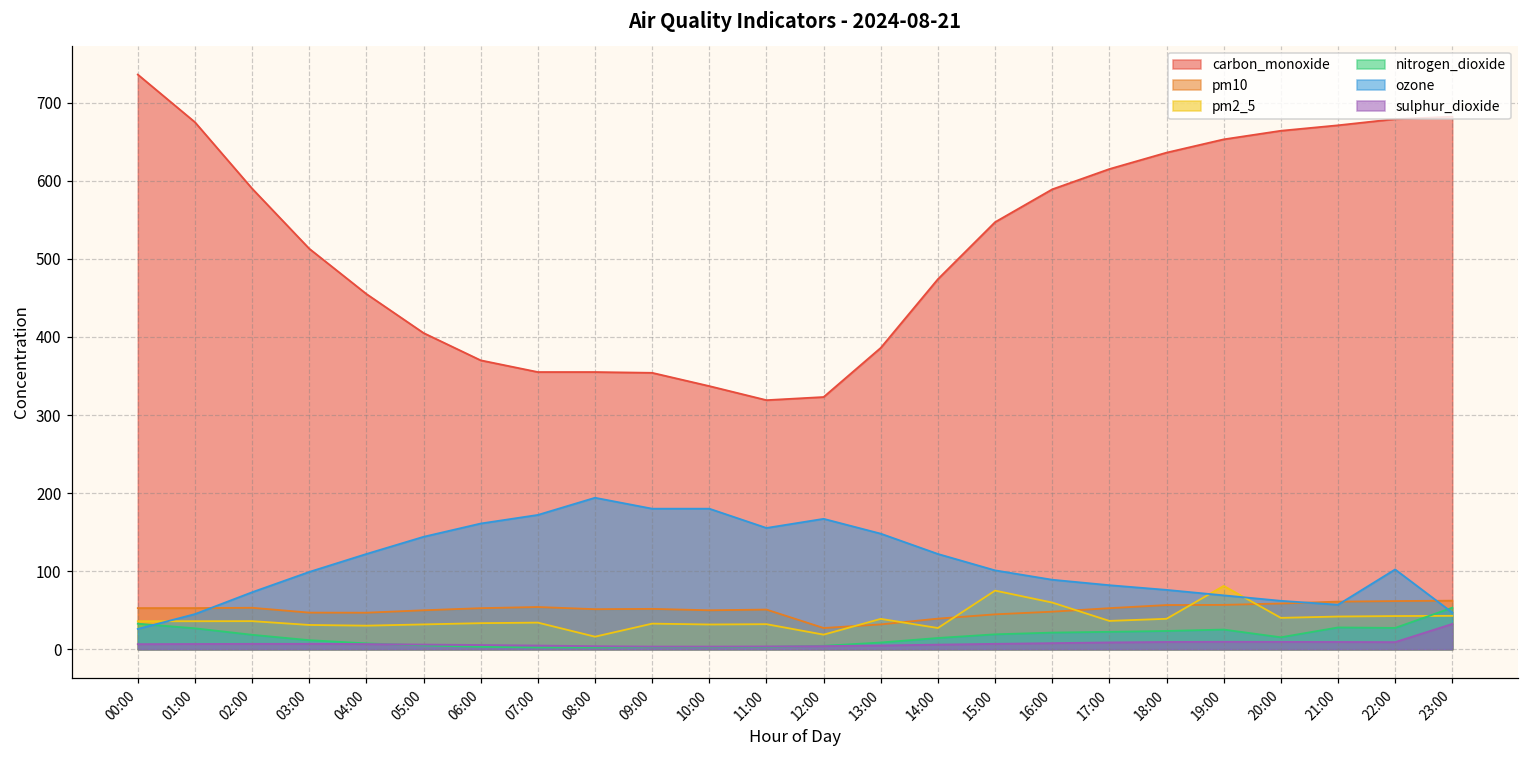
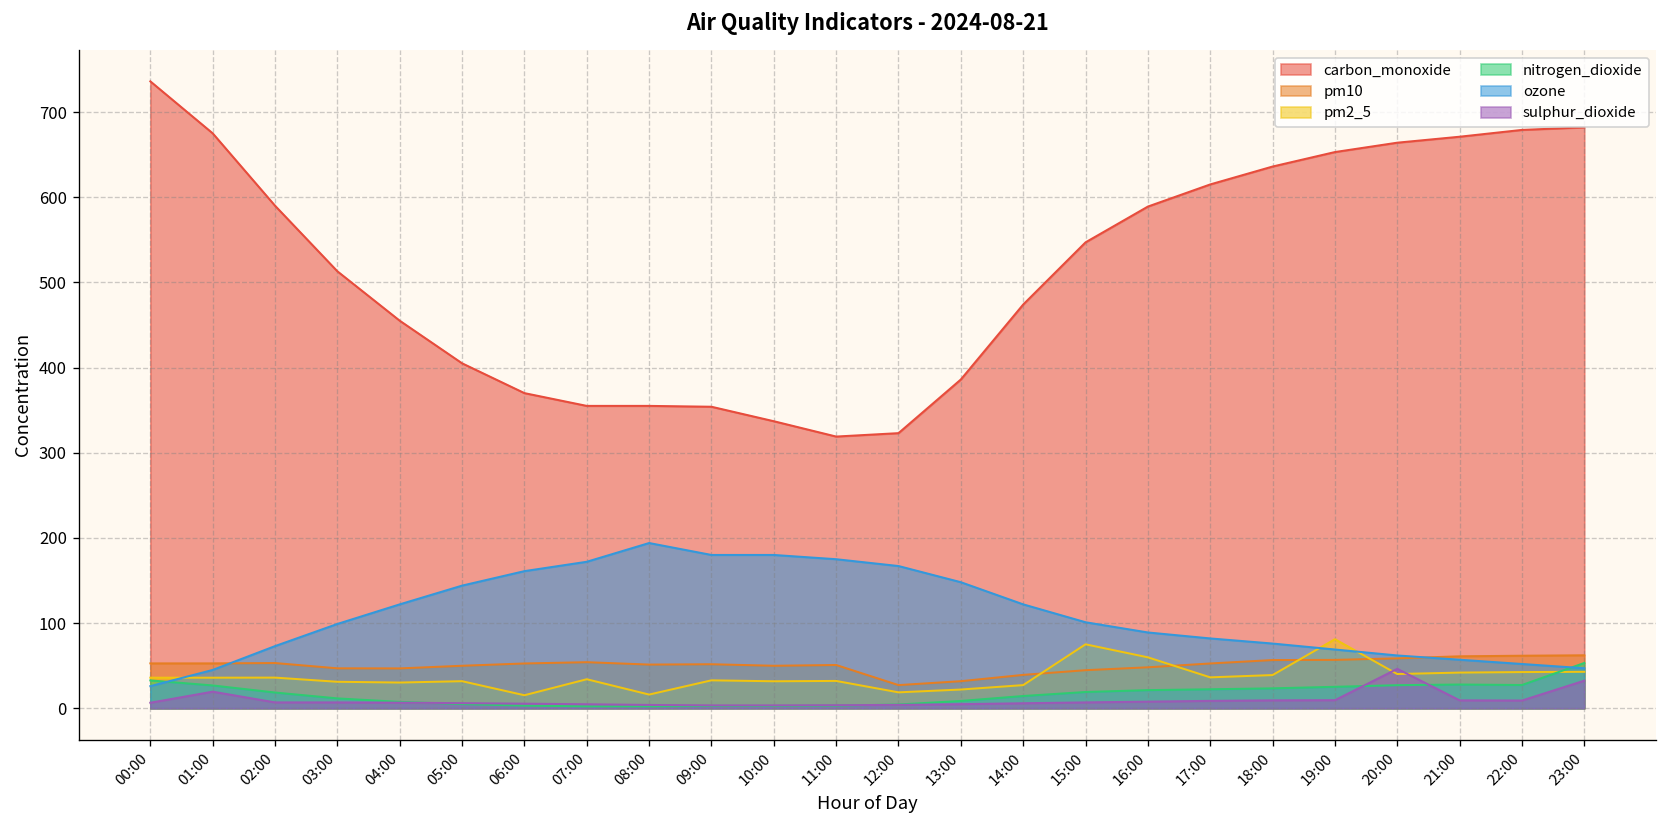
  {
    "pm2_5": {
      "01:00": 40,
      "02:00": 40,
      "03:00": 30,
      "04:00": 30,
      "05:00": 30,
-     "06:00": 30,
+     "06:00": 20,
      "07:00": 30,
      "08:00": 20,
      "09:00": 30,
      "10:00": 30,
      "11:00": 30,
      "12:00": 20,
-     "13:00": 40,
+     "13:00": 20,
      "14:00": 30,
      "15:00": 80,
      "16:00": 60,
      "17:00": 40,
      "18:00": 40,
      "19:00": 80,
      "20:00": 40,
      "21:00": 40,
      "22:00": 40,
      "23:00": 40
    },
    "nitrogen_dioxide": {
      "01:00": 30,
      "02:00": 20,
      "03:00": 10,
      "13:00": 10,
      "14:00": 10,
      "15:00": 20,
      "16:00": 20,
      "17:00": 20,
      "18:00": 20,
      "19:00": 30,
-     "20:00": 20,
+     "20:00": 30,
      "21:00": 30,
      "22:00": 30,
      "23:00": 50
    },
    "ozone": {
      "00:00": 30,
      "01:00": 50,
      "02:00": 70,
      "03:00": 100,
      "04:00": 120,
      "05:00": 140,
      "06:00": 160,
      "07:00": 170,
      "08:00": 190,
      "09:00": 180,
      "10:00": 180,
-     "11:00": 160,
+     "11:00": 180,
      "12:00": 170,
      "13:00": 150,
      "14:00": 120,
      "15:00": 100,
      "16:00": 90,
      "17:00": 80,
      "18:00": 80,
      "19:00": 70,
      "21:00": 60,
-     "22:00": 100,
+     "22:00": 50,
      "23:00": 50
    },
    "sulphur_dioxide": {
      "00:00": 10,
-     "01:00": 10,
+     "01:00": 20,
      "02:00": 10,
      "03:00": 10,
      "13:00": 0,
      "14:00": 10,
      "15:00": 10,
      "16:00": 10,
      "17:00": 10,
      "18:00": 10,
      "19:00": 10,
-     "20:00": 10,
+     "20:00": 50,
      "21:00": 10,
      "22:00": 10,
      "23:00": 30
    }
  }
